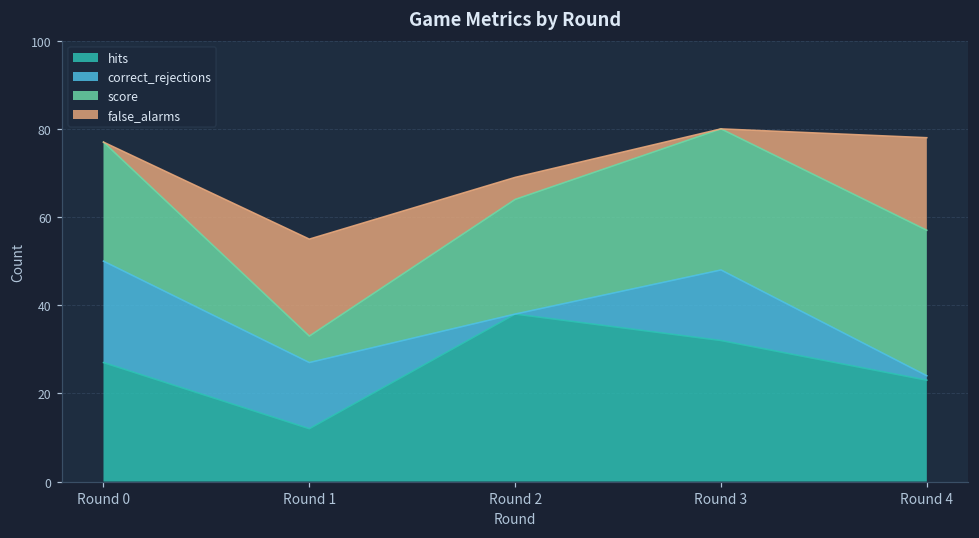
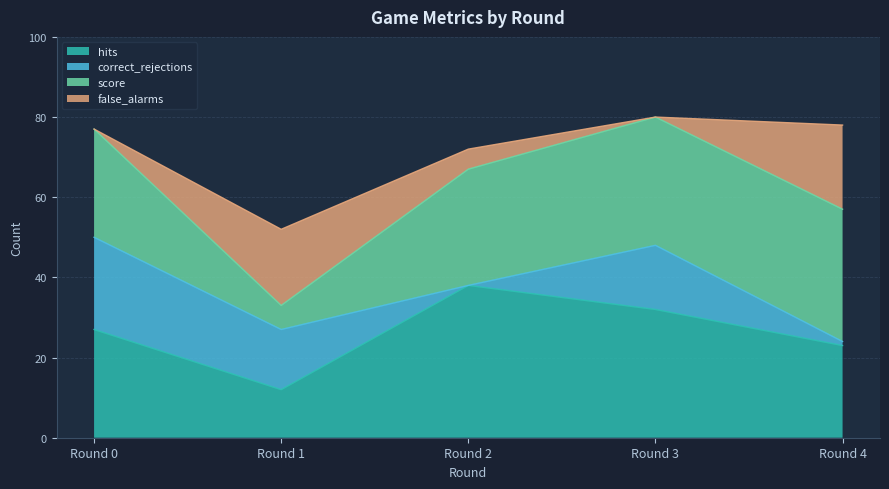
  {
    "score": {
      "Round 1": 6,
-     "Round 2": 26,
+     "Round 2": 29,
      "Round 4": 33
    },
    "false_alarms": {
-     "Round 1": 22,
+     "Round 1": 19,
      "Round 2": 5,
      "Round 4": 21
    }
  }
